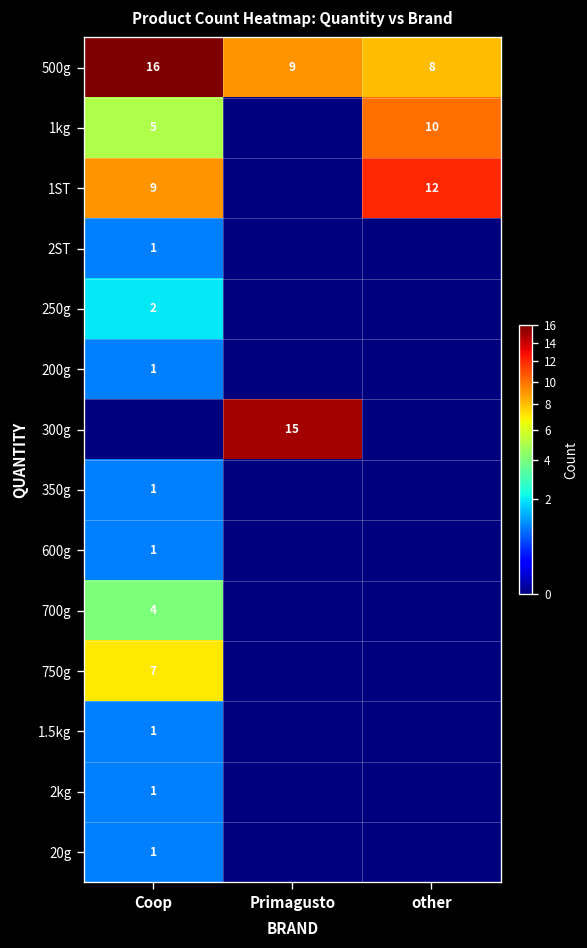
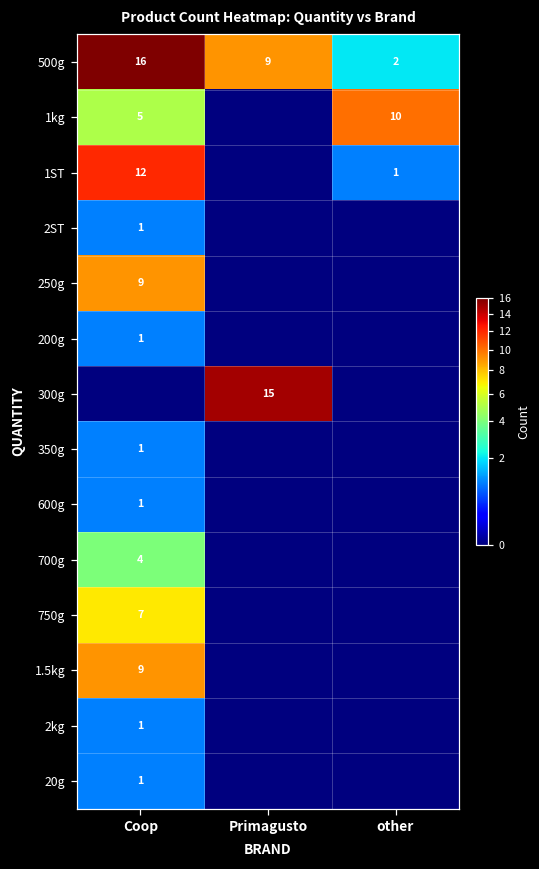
  {
    "500g": {
      "Coop": 16,
      "Primagusto": 9,
-     "other": 8
+     "other": 2
    },
    "1kg": {
      "Coop": 5,
      "other": 10
    },
    "1ST": {
-     "Coop": 9,
-     "other": 12
+     "Coop": 12,
+     "other": 1
    },
    "2ST": {
      "Coop": 1
    },
    "250g": {
-     "Coop": 2
+     "Coop": 9
    },
    "200g": {
      "Coop": 1
    },
    "300g": {
      "Primagusto": 15
    },
    "350g": {
      "Coop": 1
    },
    "600g": {
      "Coop": 1
    },
    "700g": {
      "Coop": 4
    },
    "750g": {
      "Coop": 7
    },
    "1.5kg": {
-     "Coop": 1
+     "Coop": 9
    },
    "2kg": {
      "Coop": 1
    },
    "20g": {
      "Coop": 1
    }
  }
